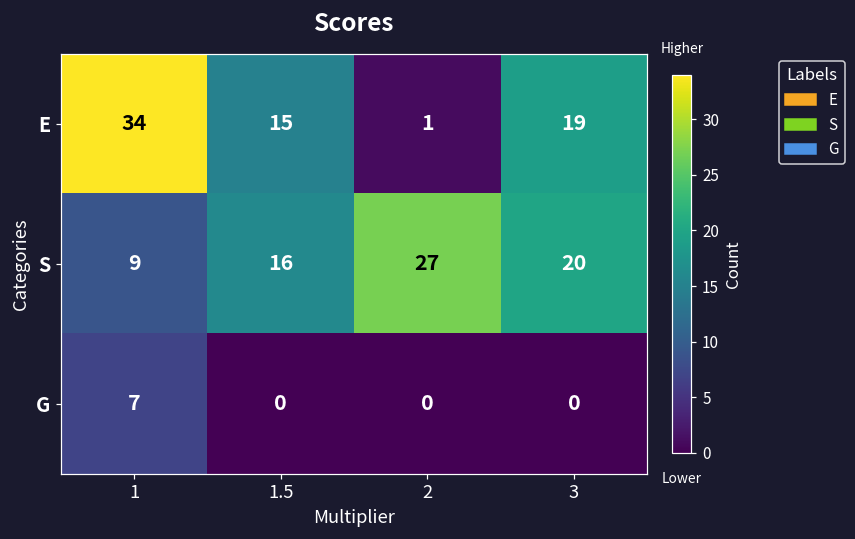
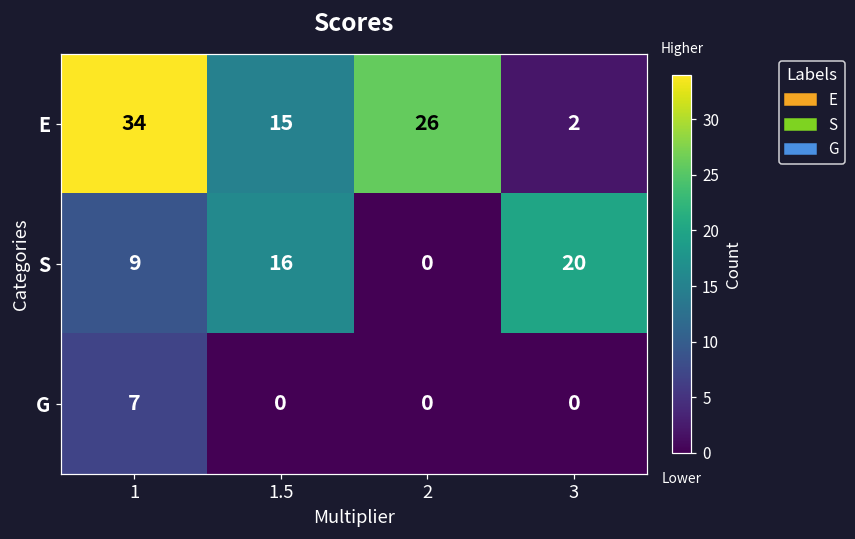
  {
    "E": {
      "1": 34,
      "1.5": 15,
-     "2": 1,
-     "3": 19
+     "2": 26,
+     "3": 2
    },
    "S": {
      "1": 9,
      "1.5": 16,
-     "2": 27,
+     "2": 0,
      "3": 20
    },
    "G": {
      "1": 7,
      "1.5": 0,
      "2": 0,
      "3": 0
    }
  }
